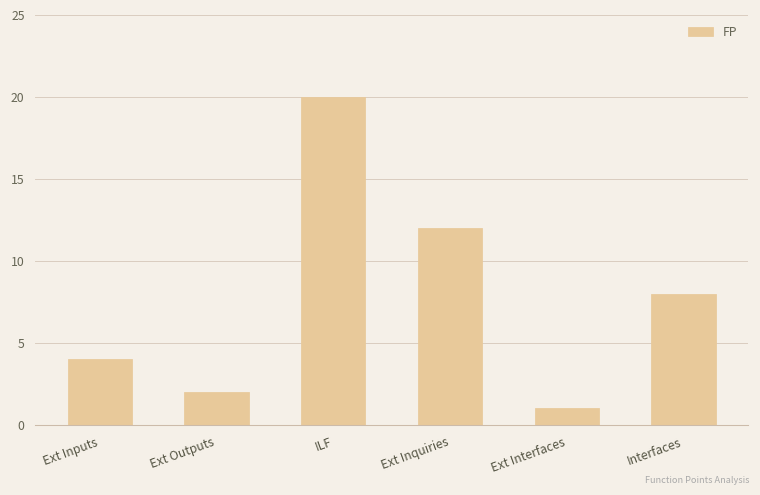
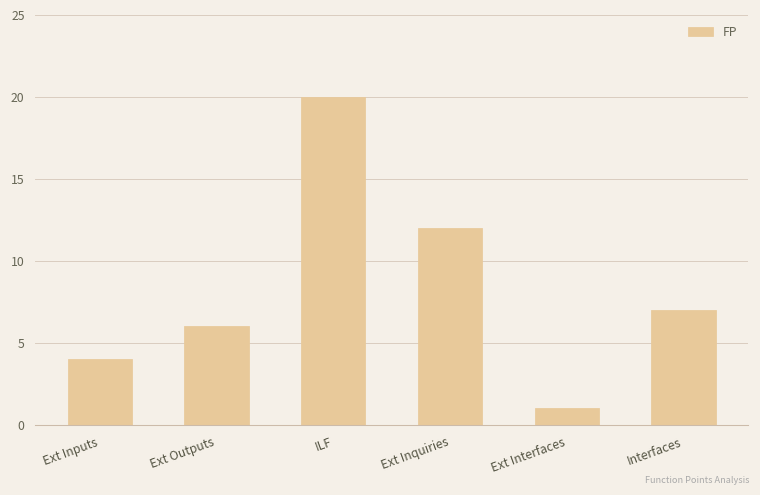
  {
    "Ext Inputs": 4,
-   "Ext Outputs": 2,
+   "Ext Outputs": 6,
    "ILF": 20,
    "Ext Inquiries": 12,
    "Ext Interfaces": 1,
-   "Interfaces": 8
+   "Interfaces": 7
  }
